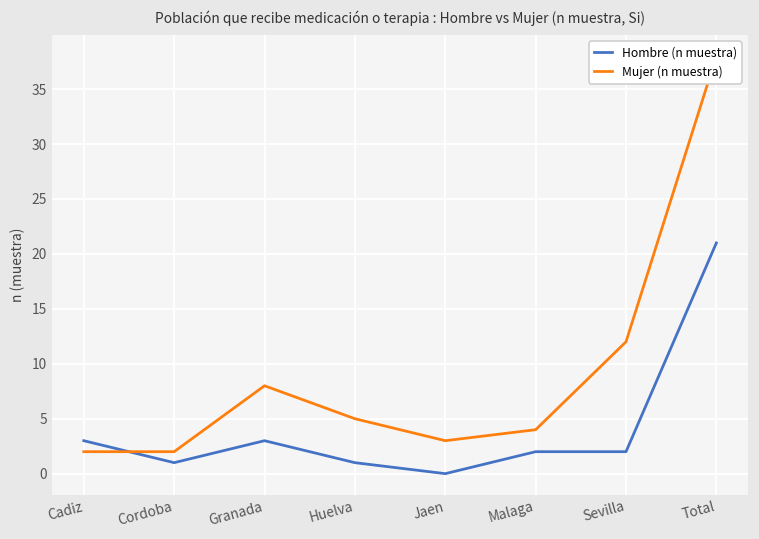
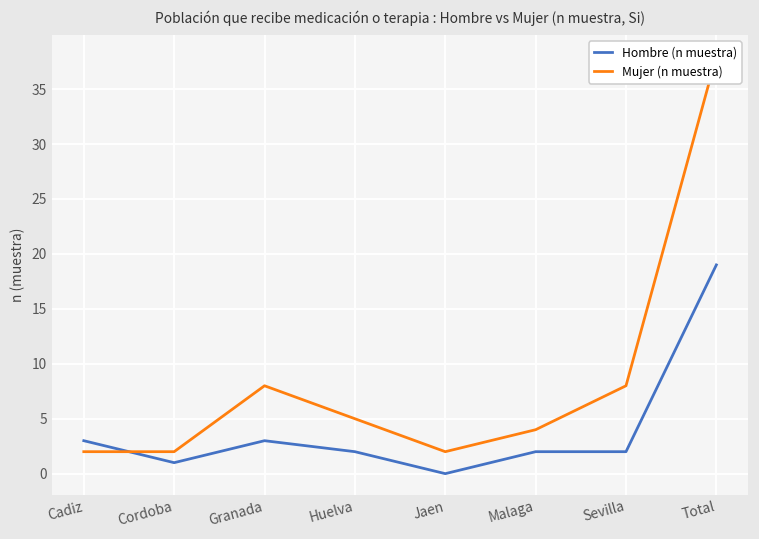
  {
    "Hombre (n muestra)": {
      "Cadiz": 3,
      "Cordoba": 1,
      "Granada": 3,
-     "Huelva": 1,
+     "Huelva": 2,
      "Jaen": 0,
      "Malaga": 2,
      "Sevilla": 2,
-     "Total": 21
+     "Total": 19
    },
    "Mujer (n muestra)": {
      "Cadiz": 2,
      "Cordoba": 2,
      "Granada": 8,
      "Huelva": 5,
-     "Jaen": 3,
+     "Jaen": 2,
      "Malaga": 4,
-     "Sevilla": 12
+     "Sevilla": 8
    }
  }
